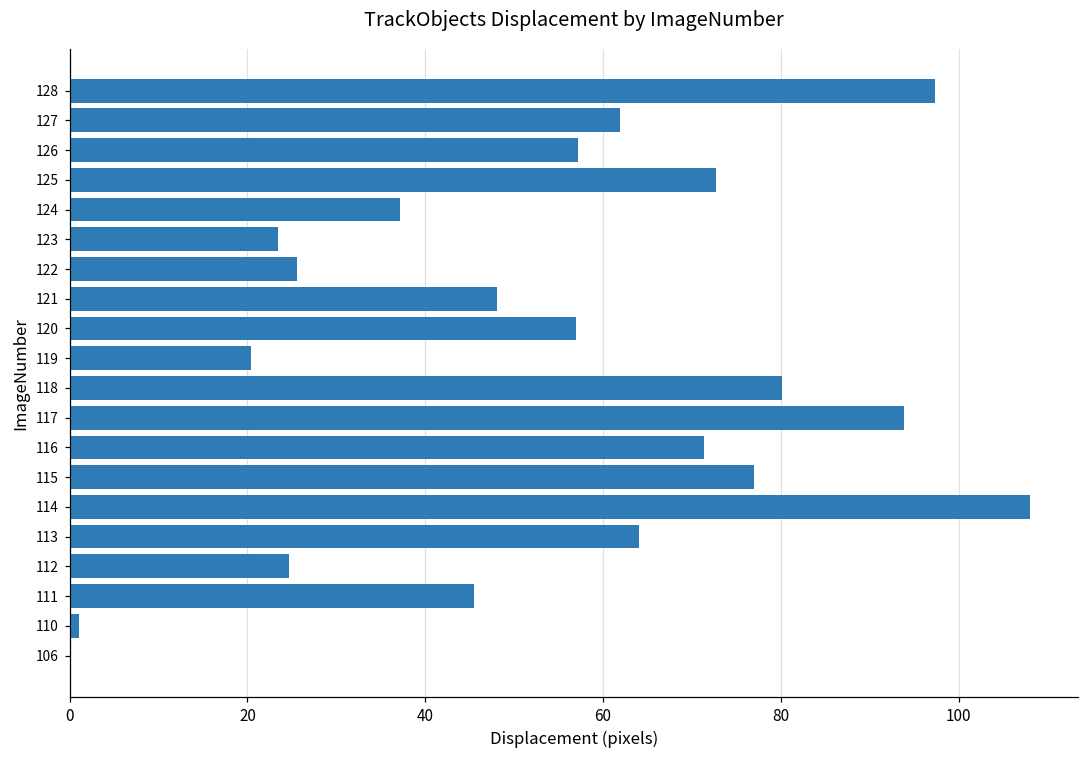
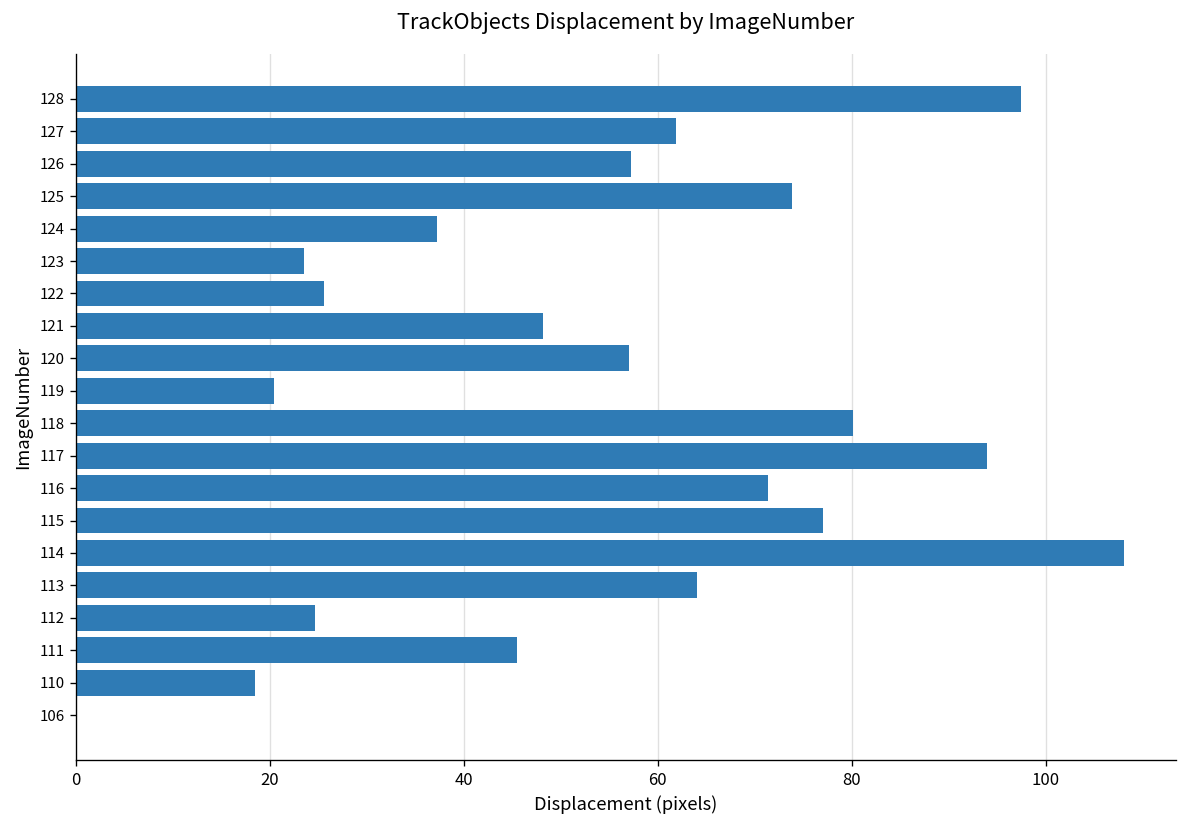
  {
    "128": 97,
    "127": 62,
    "126": 57,
-   "125": 73,
+   "125": 74,
    "124": 37,
    "123": 23,
    "122": 26,
    "121": 48,
    "120": 57,
    "119": 20,
    "118": 80,
    "117": 94,
    "116": 71,
    "115": 77,
    "114": 108,
    "113": 64,
    "112": 25,
    "111": 46,
-   "110": 1,
+   "110": 18,
    "106": 0
  }
